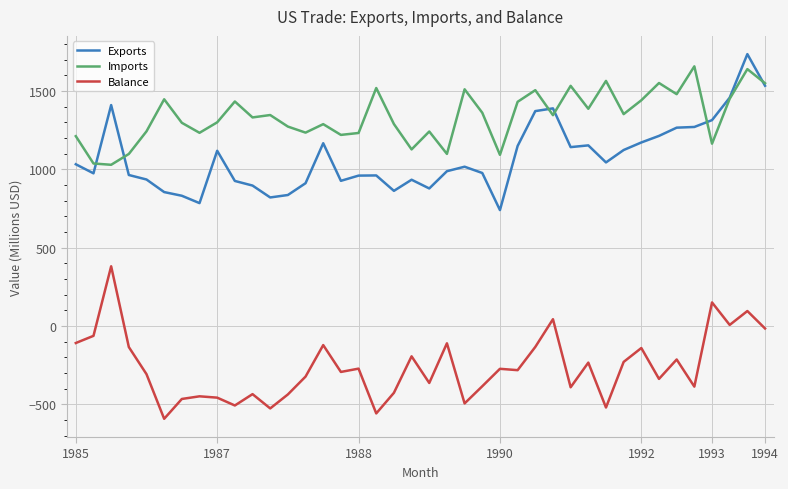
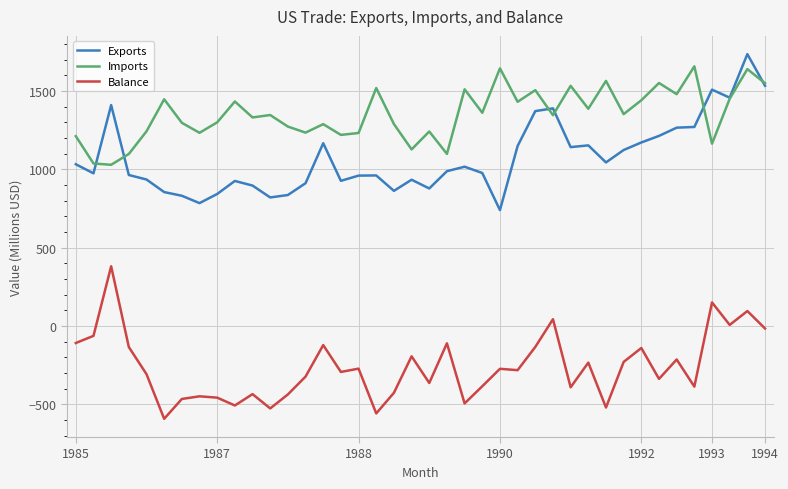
  {
    "Exports": {
      "1985": 1030,
-     "1987": 1120,
+     "1987": 840,
      "1988": 960,
      "1990": 740,
      "1992": 1170,
-     "1993": 1310
+     "1993": 1510
    },
    "Imports": {
      "1985": 1210,
      "1987": 1300,
      "1988": 1230,
-     "1990": 1090,
+     "1990": 1640,
      "1992": 1440,
      "1993": 1160
    },
    "Balance": {
      "1985": -110,
      "1987": -460,
      "1988": -270,
      "1990": -270,
      "1992": -140,
      "1993": 150,
      "1994": -20
    }
  }
